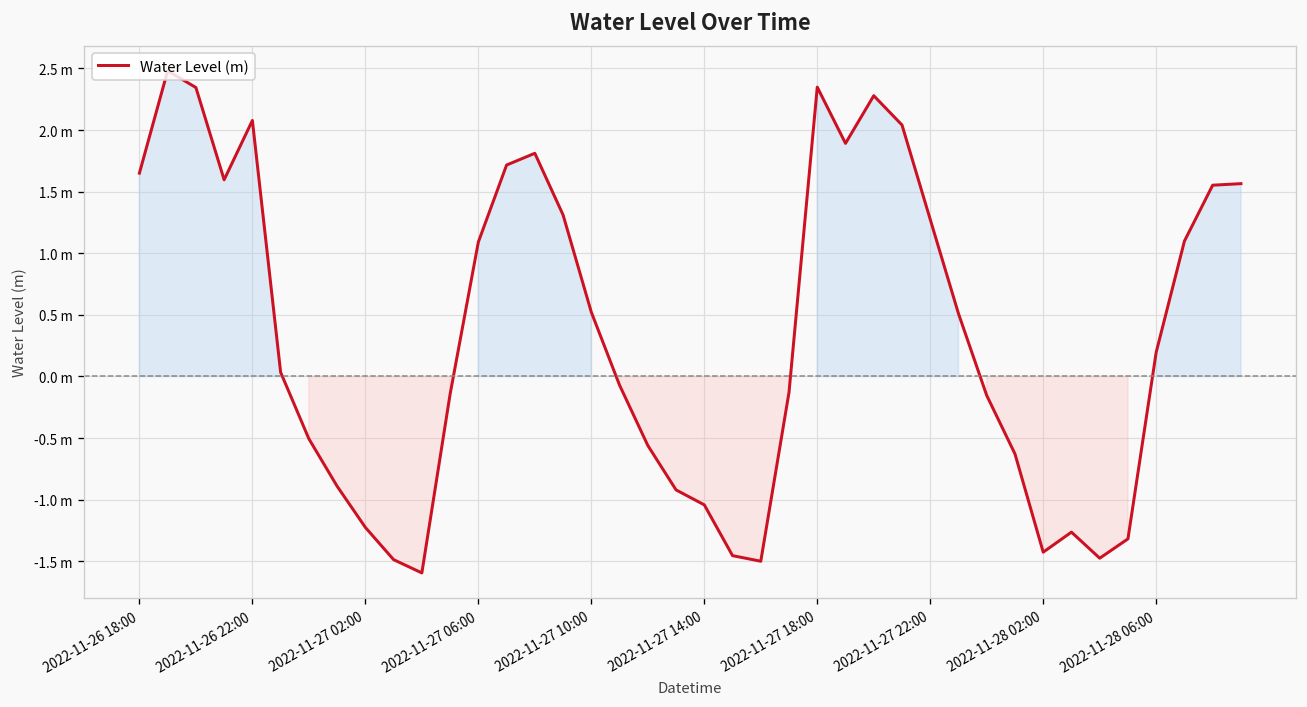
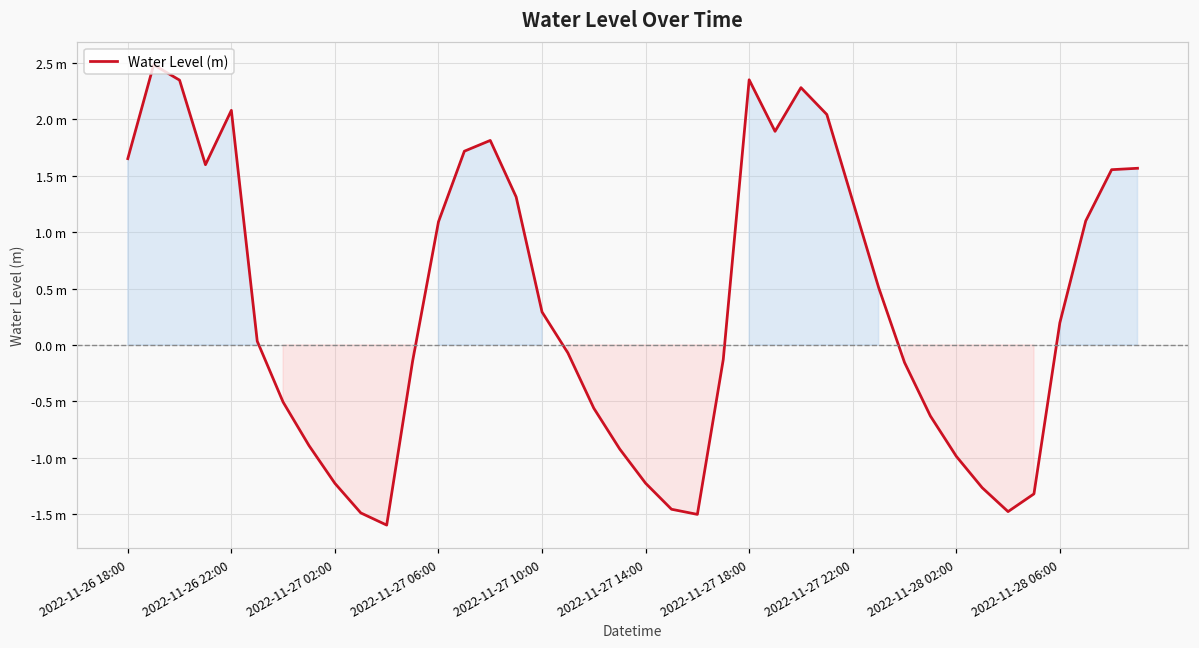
  {
    "2022-11-26 18:00": "1.65 m",
    "2022-11-26 22:00": "2.08 m",
    "2022-11-27 02:00": "-1.23 m",
    "2022-11-27 06:00": "1.09 m",
-   "2022-11-27 10:00": "0.52 m",
-   "2022-11-27 14:00": "-1.04 m",
+   "2022-11-27 10:00": "0.29 m",
+   "2022-11-27 14:00": "-1.22 m",
    "2022-11-27 18:00": "2.35 m",
    "2022-11-27 22:00": "1.27 m",
-   "2022-11-28 02:00": "-1.43 m",
+   "2022-11-28 02:00": "-0.99 m",
    "2022-11-28 06:00": "0.20 m"
  }
